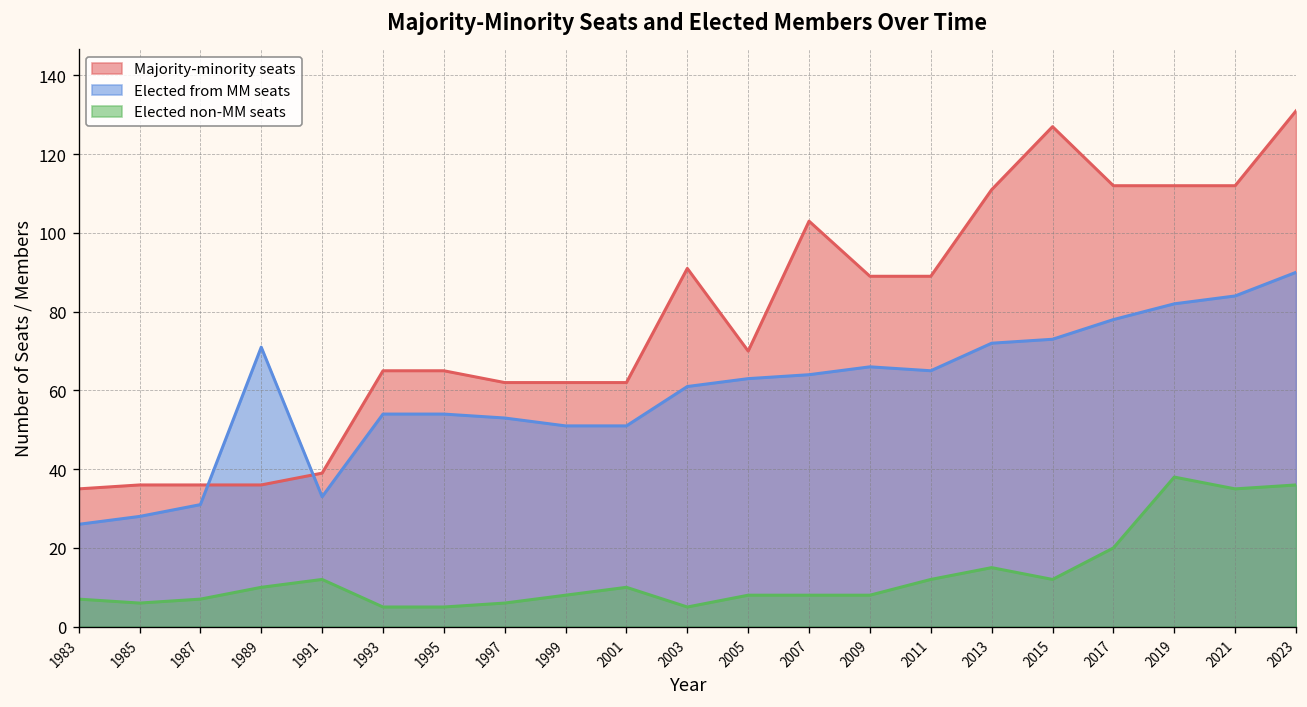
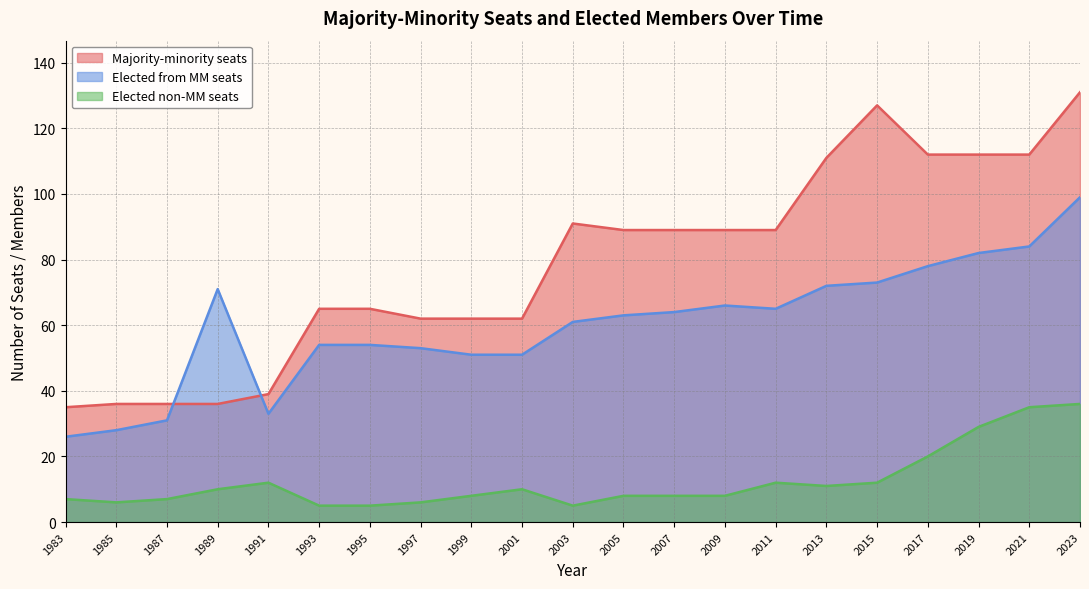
  {
    "Majority-minority seats": {
      "1983": 35,
      "1985": 36,
      "1987": 36,
      "1989": 36,
      "1991": 39,
      "1993": 65,
      "1995": 65,
      "1997": 62,
      "1999": 62,
      "2001": 62,
      "2003": 91,
-     "2005": 70,
-     "2007": 103,
+     "2005": 89,
+     "2007": 89,
      "2009": 89,
      "2011": 89,
      "2013": 111,
      "2015": 127,
      "2017": 112,
      "2019": 112,
      "2021": 112,
      "2023": 131
    },
    "Elected from MM seats": {
      "1983": 26,
      "1985": 28,
      "1987": 31,
      "1989": 71,
      "1991": 33,
      "1993": 54,
      "1995": 54,
      "1997": 53,
      "1999": 51,
      "2001": 51,
      "2003": 61,
      "2005": 63,
      "2007": 64,
      "2009": 66,
      "2011": 65,
      "2013": 72,
      "2015": 73,
      "2017": 78,
      "2019": 82,
      "2021": 84,
-     "2023": 90
+     "2023": 99
    },
    "Elected non-MM seats": {
      "1983": 7,
      "1985": 6,
      "1987": 7,
      "1989": 10,
      "1991": 12,
      "1993": 5,
      "1995": 5,
      "1997": 6,
      "1999": 8,
      "2001": 10,
      "2003": 5,
      "2005": 8,
      "2007": 8,
      "2009": 8,
      "2011": 12,
-     "2013": 15,
+     "2013": 11,
      "2015": 12,
      "2017": 20,
-     "2019": 38,
+     "2019": 29,
      "2021": 35,
      "2023": 36
    }
  }
